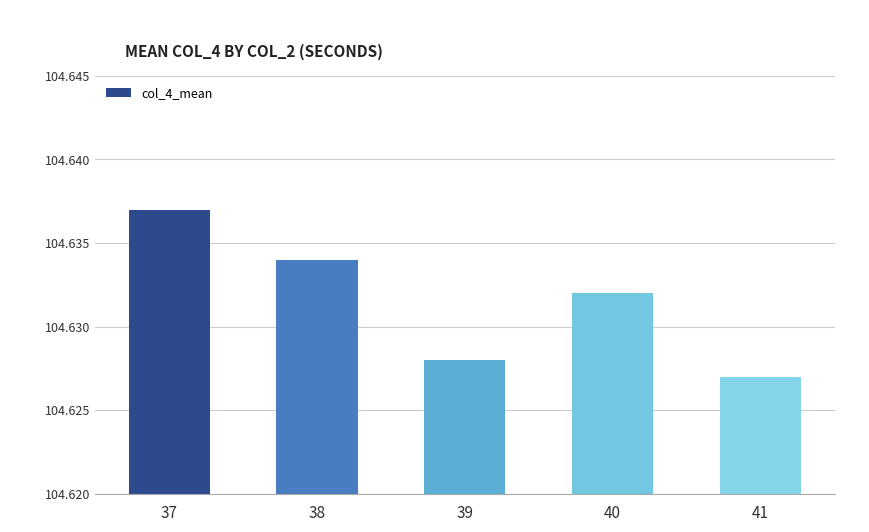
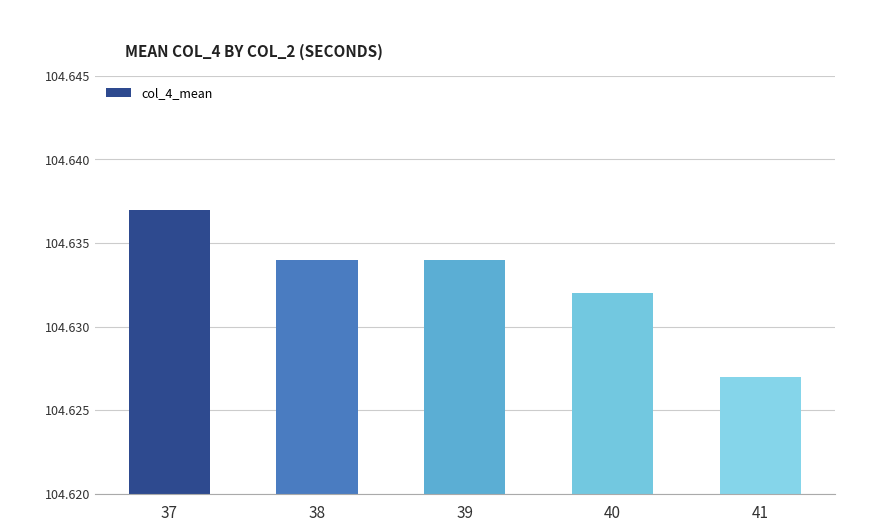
  {
    "37": 104.637,
    "38": 104.634,
-   "39": 104.628,
+   "39": 104.634,
    "40": 104.632,
    "41": 104.627
  }
